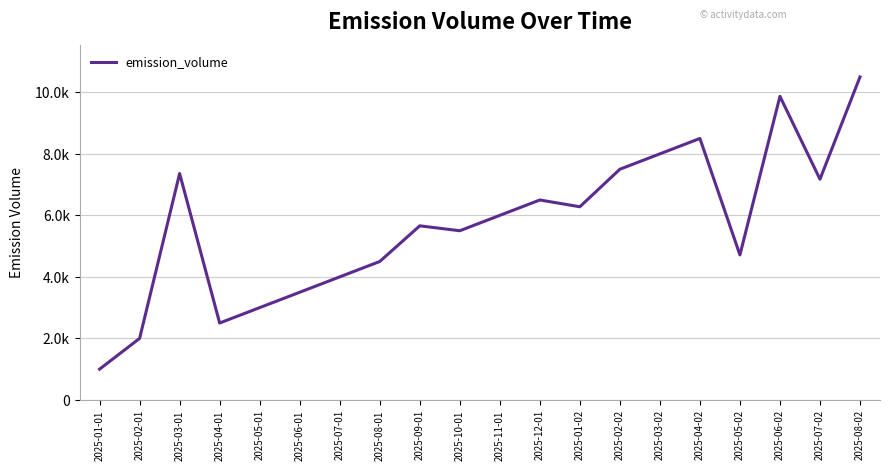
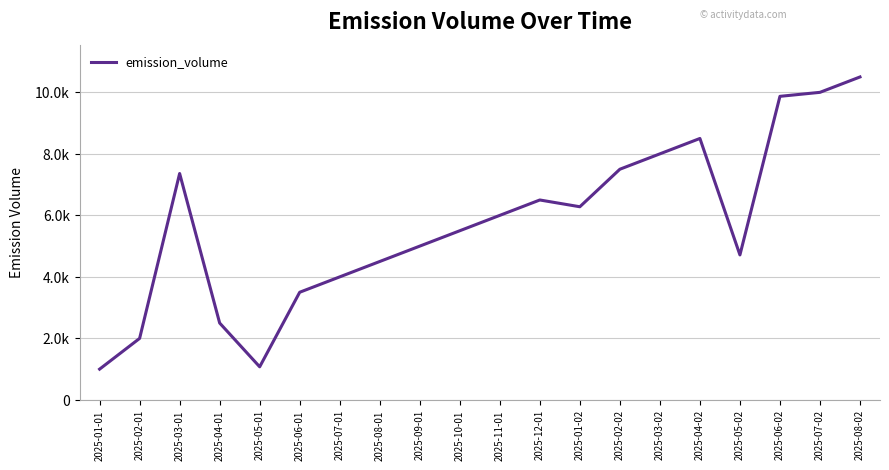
  {
    "2025-01-01": 1000,
    "2025-02-01": 2000,
    "2025-03-01": 7400,
    "2025-04-01": 2500,
-   "2025-05-01": 3000,
+   "2025-05-01": 1100,
    "2025-06-01": 3500,
    "2025-07-01": 4000,
    "2025-08-01": 4500,
-   "2025-09-01": 5700,
+   "2025-09-01": 5000,
    "2025-10-01": 5500,
    "2025-11-01": 6000,
    "2025-12-01": 6500,
    "2025-01-02": 6300,
    "2025-02-02": 7500,
    "2025-03-02": 8000,
    "2025-04-02": 8500,
    "2025-05-02": 4700,
    "2025-06-02": 9900,
-   "2025-07-02": 7200,
+   "2025-07-02": 10000,
    "2025-08-02": 10500
  }
